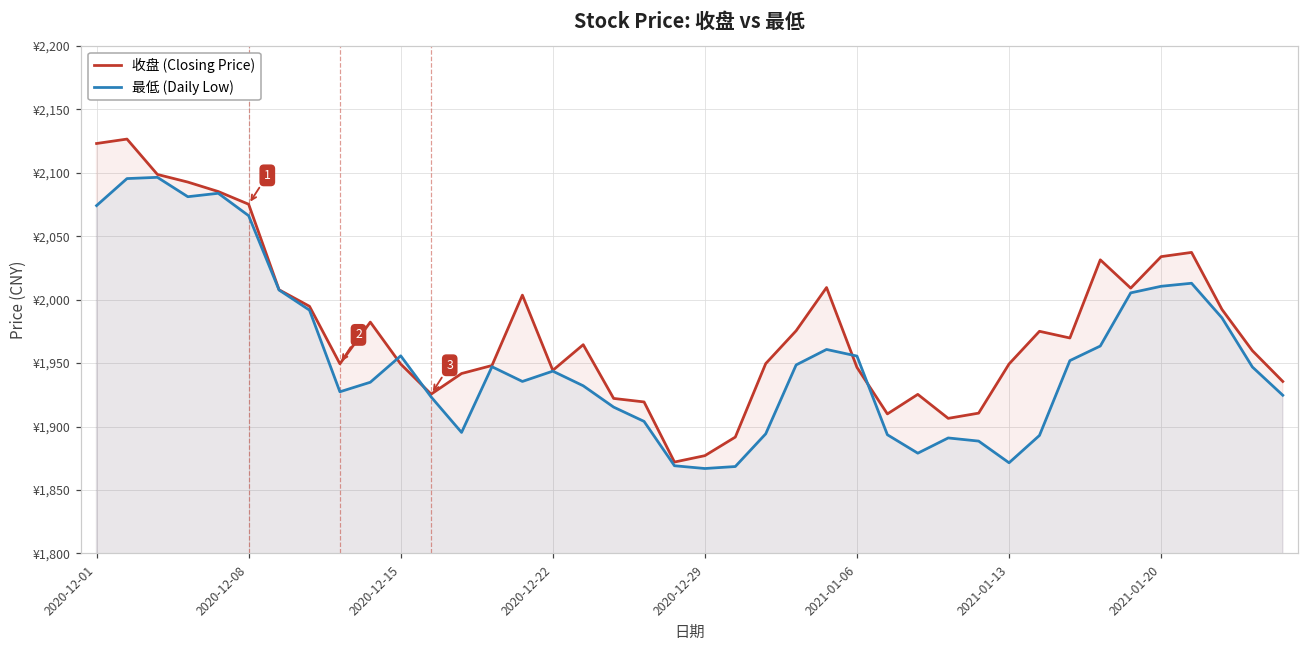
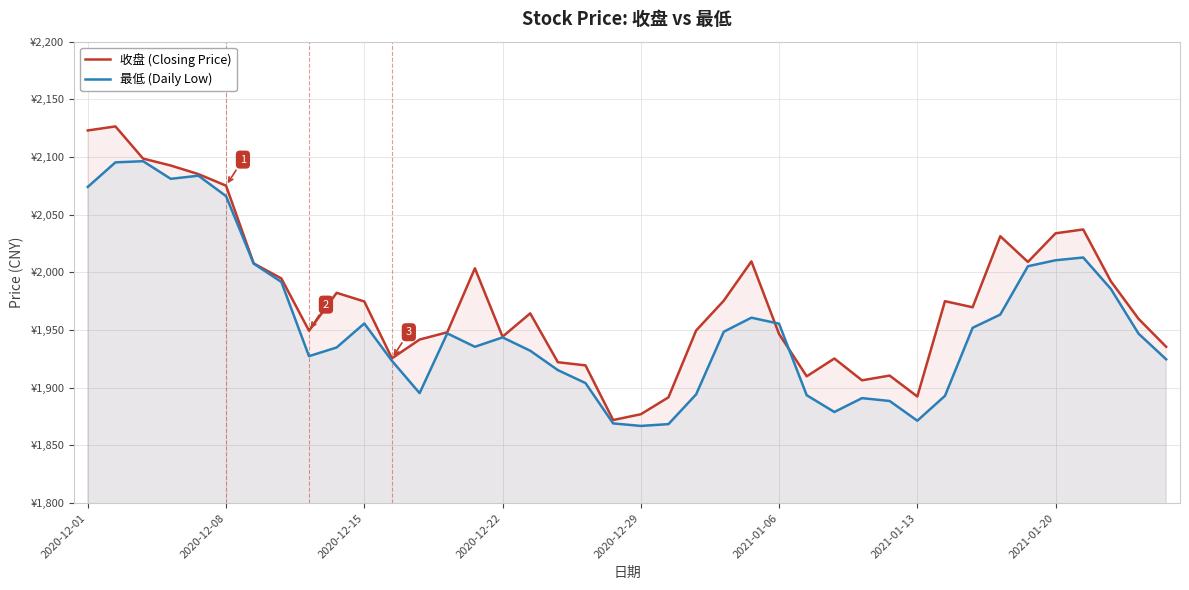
  {
    "收盘 (Closing Price)": {
      "2020-12-01": "¥2,123",
      "2020-12-08": "¥2,075",
-     "2020-12-15": "¥1,949",
+     "2020-12-15": "¥1,975",
      "2020-12-29": "¥1,877",
      "2021-01-06": "¥1,947",
-     "2021-01-13": "¥1,949",
+     "2021-01-13": "¥1,892",
      "2021-01-20": "¥2,034"
    },
    "最低 (Daily Low)": {
      "2020-12-01": "¥2,074",
      "2020-12-08": "¥2,066",
      "2020-12-15": "¥1,956",
      "2020-12-29": "¥1,867",
      "2021-01-06": "¥1,956",
      "2021-01-13": "¥1,871",
      "2021-01-20": "¥2,011"
    }
  }
